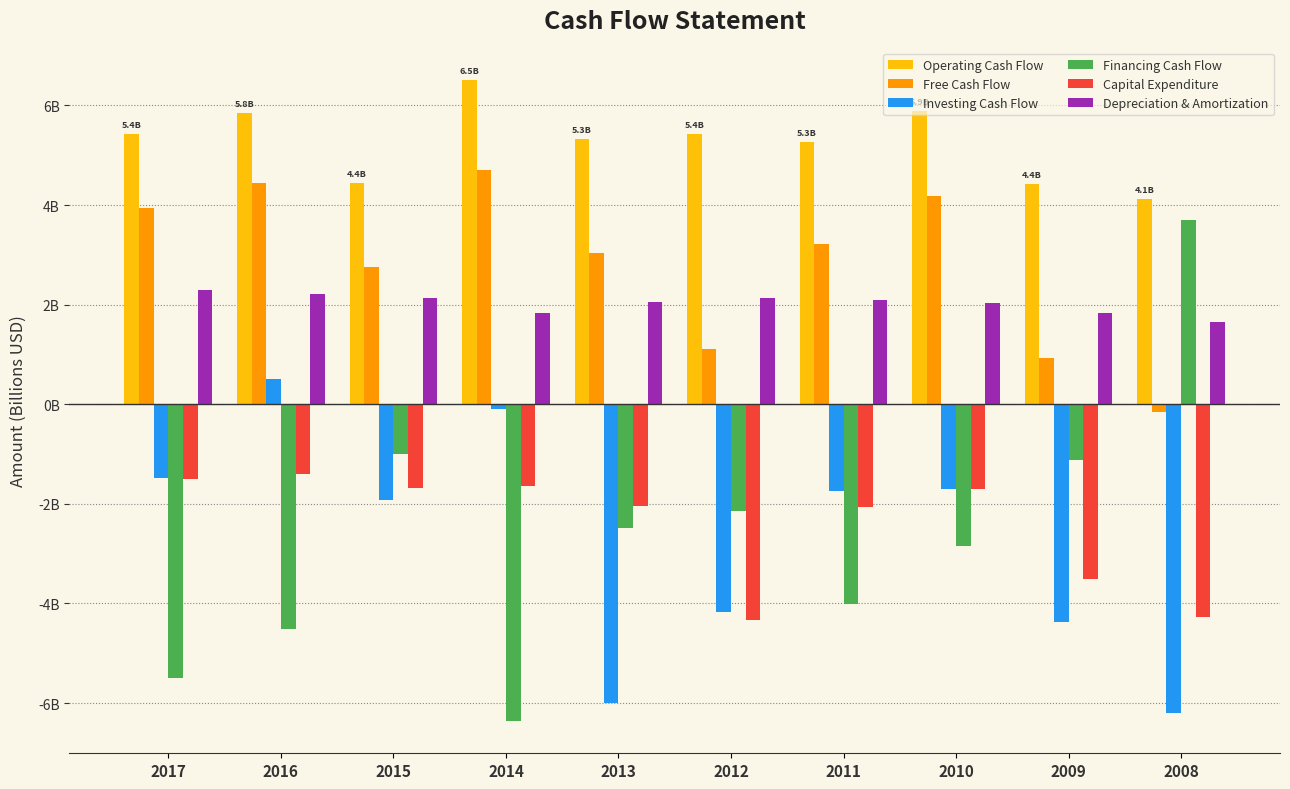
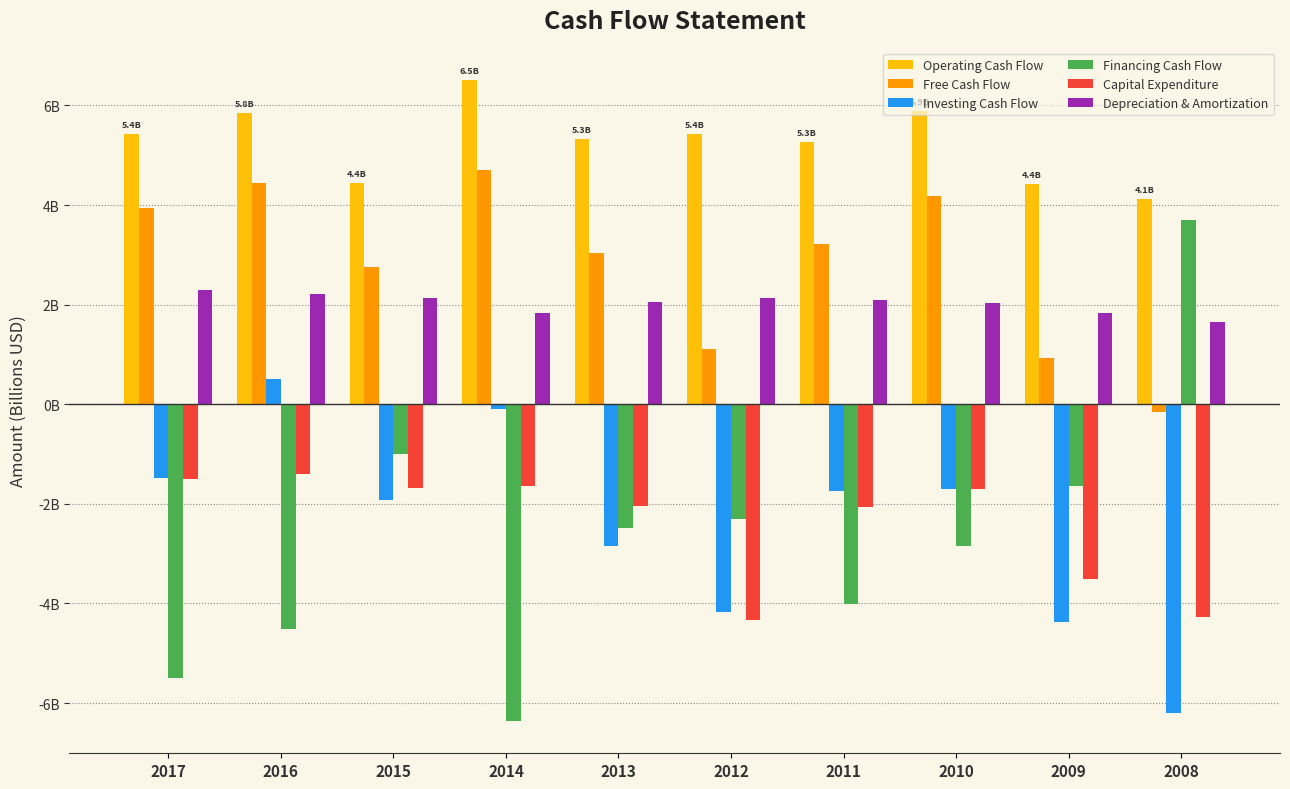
  {
    "Investing Cash Flow": {
      "2017": -1500000000,
      "2016": 500000000,
      "2015": -1900000000,
      "2014": -100000000,
-     "2013": -6000000000,
+     "2013": -2900000000,
      "2012": -4200000000,
      "2011": -1700000000,
      "2010": -1700000000,
      "2009": -4400000000,
      "2008": -6200000000
    },
    "Financing Cash Flow": {
      "2017": -5500000000,
      "2016": -4500000000,
      "2015": -1000000000,
      "2014": -6400000000,
      "2013": -2500000000,
-     "2012": -2100000000,
+     "2012": -2300000000,
      "2011": -4000000000,
      "2010": -2800000000,
-     "2009": -1100000000,
+     "2009": -1600000000,
      "2008": 3700000000
    },
    "Capital Expenditure": {
      "2017": -1500000000,
      "2016": -1400000000,
      "2015": -1700000000,
      "2014": -1600000000,
      "2013": -2000000000,
      "2012": -4300000000,
      "2011": -2100000000,
      "2010": -1700000000,
      "2009": -3500000000,
      "2008": -4300000000
    },
    "Depreciation & Amortization": {
      "2017": 2300000000,
      "2016": 2200000000,
      "2015": 2100000000,
      "2014": 1800000000,
      "2013": 2000000000,
      "2012": 2100000000,
      "2011": 2100000000,
      "2010": 2000000000,
      "2009": 1800000000,
      "2008": 1700000000
    }
  }
